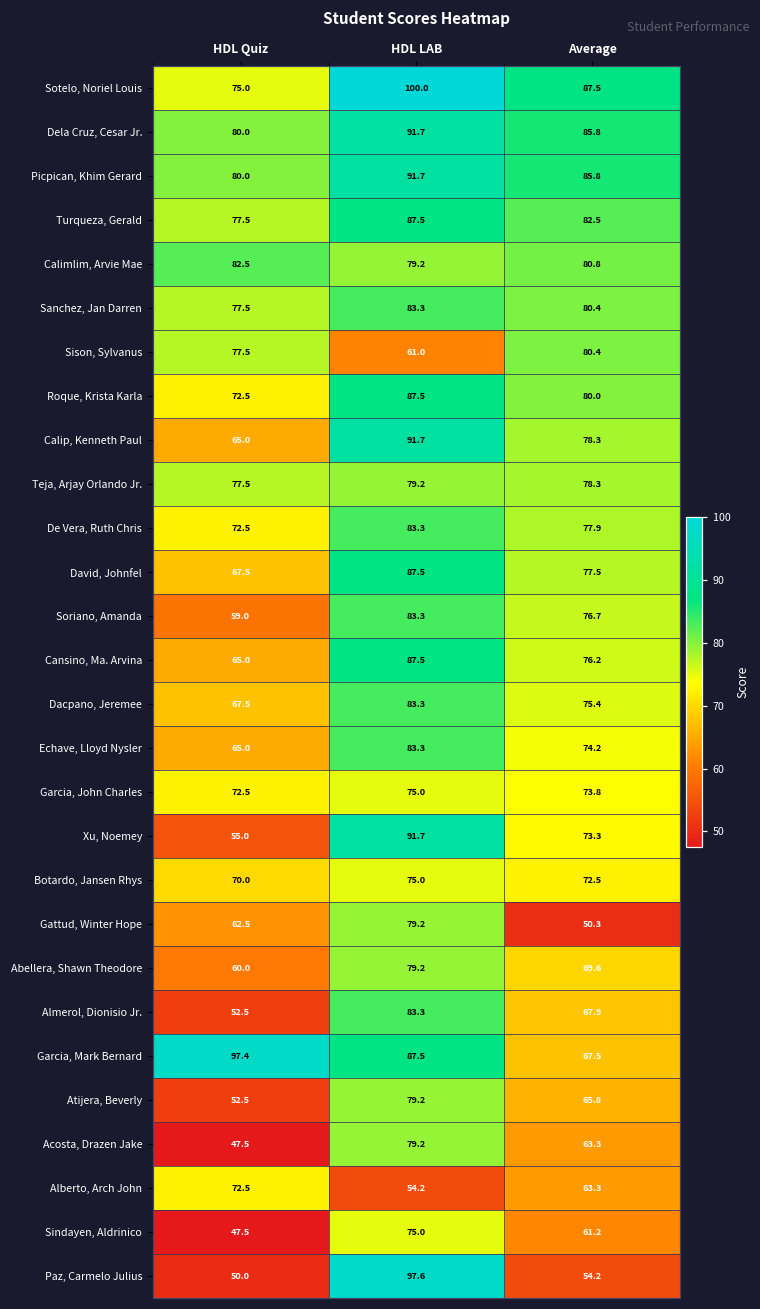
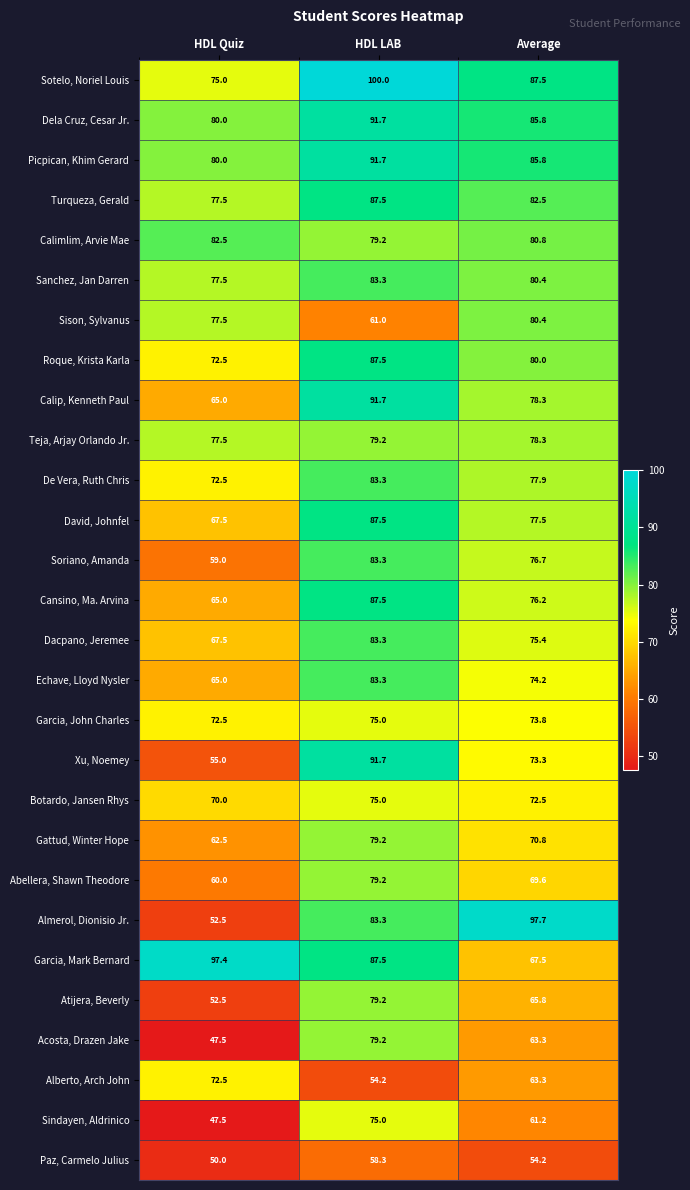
  {
    "Sotelo, Noriel Louis": {
      "HDL Quiz": 75.0,
      "HDL LAB": 100.0,
      "Average": 87.5
    },
    "Dela Cruz, Cesar Jr.": {
      "HDL Quiz": 80.0,
      "HDL LAB": 91.7,
      "Average": 85.8
    },
    "Picpican, Khim Gerard": {
      "HDL Quiz": 80.0,
      "HDL LAB": 91.7,
      "Average": 85.8
    },
    "Turqueza, Gerald": {
      "HDL Quiz": 77.5,
      "HDL LAB": 87.5,
      "Average": 82.5
    },
    "Calimlim, Arvie Mae": {
      "HDL Quiz": 82.5,
      "HDL LAB": 79.2,
      "Average": 80.8
    },
    "Sanchez, Jan Darren": {
      "HDL Quiz": 77.5,
      "HDL LAB": 83.3,
      "Average": 80.4
    },
    "Sison, Sylvanus": {
      "HDL Quiz": 77.5,
      "HDL LAB": 61.0,
      "Average": 80.4
    },
    "Roque, Krista Karla": {
      "HDL Quiz": 72.5,
      "HDL LAB": 87.5,
      "Average": 80.0
    },
    "Calip, Kenneth Paul": {
      "HDL Quiz": 65.0,
      "HDL LAB": 91.7,
      "Average": 78.3
    },
    "Teja, Arjay Orlando Jr.": {
      "HDL Quiz": 77.5,
      "HDL LAB": 79.2,
      "Average": 78.3
    },
    "De Vera, Ruth Chris": {
      "HDL Quiz": 72.5,
      "HDL LAB": 83.3,
      "Average": 77.9
    },
    "David, Johnfel": {
      "HDL Quiz": 67.5,
      "HDL LAB": 87.5,
      "Average": 77.5
    },
    "Soriano, Amanda": {
      "HDL Quiz": 59.0,
      "HDL LAB": 83.3,
      "Average": 76.7
    },
    "Cansino, Ma. Arvina": {
      "HDL Quiz": 65.0,
      "HDL LAB": 87.5,
      "Average": 76.2
    },
    "Dacpano, Jeremee": {
      "HDL Quiz": 67.5,
      "HDL LAB": 83.3,
      "Average": 75.4
    },
    "Echave, Lloyd Nysler": {
      "HDL Quiz": 65.0,
      "HDL LAB": 83.3,
      "Average": 74.2
    },
    "Garcia, John Charles": {
      "HDL Quiz": 72.5,
      "HDL LAB": 75.0,
      "Average": 73.8
    },
    "Xu, Noemey": {
      "HDL Quiz": 55.0,
      "HDL LAB": 91.7,
      "Average": 73.3
    },
    "Botardo, Jansen Rhys": {
      "HDL Quiz": 70.0,
      "HDL LAB": 75.0,
      "Average": 72.5
    },
    "Gattud, Winter Hope": {
      "HDL Quiz": 62.5,
      "HDL LAB": 79.2,
-     "Average": 50.3
+     "Average": 70.8
    },
    "Abellera, Shawn Theodore": {
      "HDL Quiz": 60.0,
      "HDL LAB": 79.2,
      "Average": 69.6
    },
    "Almerol, Dionisio Jr.": {
      "HDL Quiz": 52.5,
      "HDL LAB": 83.3,
-     "Average": 67.9
+     "Average": 97.7
    },
    "Garcia, Mark Bernard": {
      "HDL Quiz": 97.4,
      "HDL LAB": 87.5,
      "Average": 67.5
    },
    "Atijera, Beverly": {
      "HDL Quiz": 52.5,
      "HDL LAB": 79.2,
      "Average": 65.8
    },
    "Acosta, Drazen Jake": {
      "HDL Quiz": 47.5,
      "HDL LAB": 79.2,
      "Average": 63.3
    },
    "Alberto, Arch John": {
      "HDL Quiz": 72.5,
      "HDL LAB": 54.2,
      "Average": 63.3
    },
    "Sindayen, Aldrinico": {
      "HDL Quiz": 47.5,
      "HDL LAB": 75.0,
      "Average": 61.2
    },
    "Paz, Carmelo Julius": {
      "HDL Quiz": 50.0,
-     "HDL LAB": 97.6,
+     "HDL LAB": 58.3,
      "Average": 54.2
    }
  }
